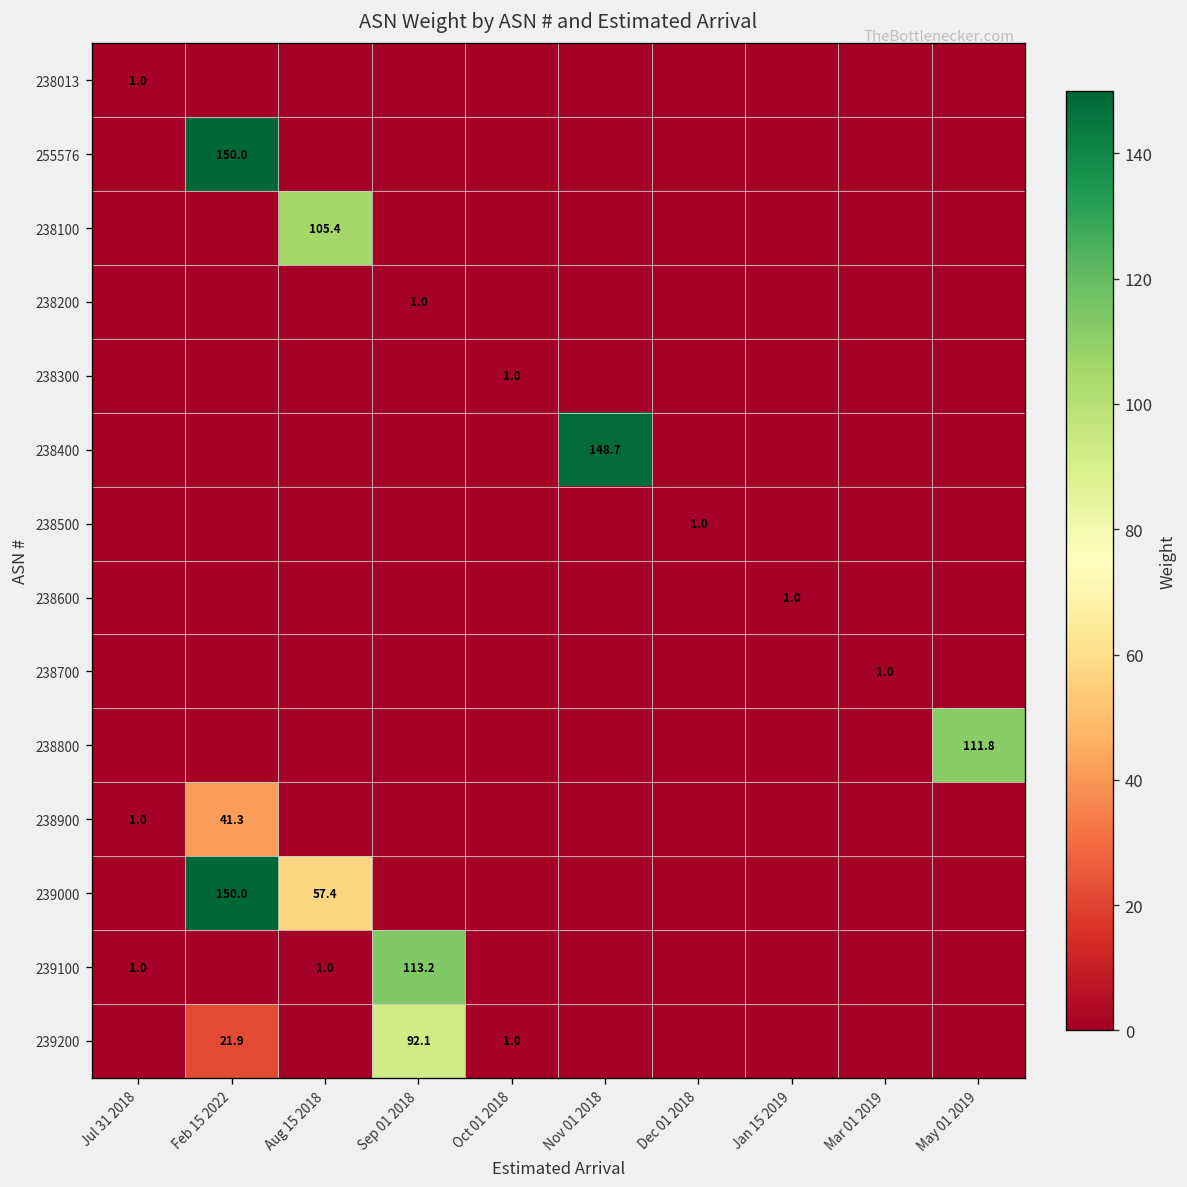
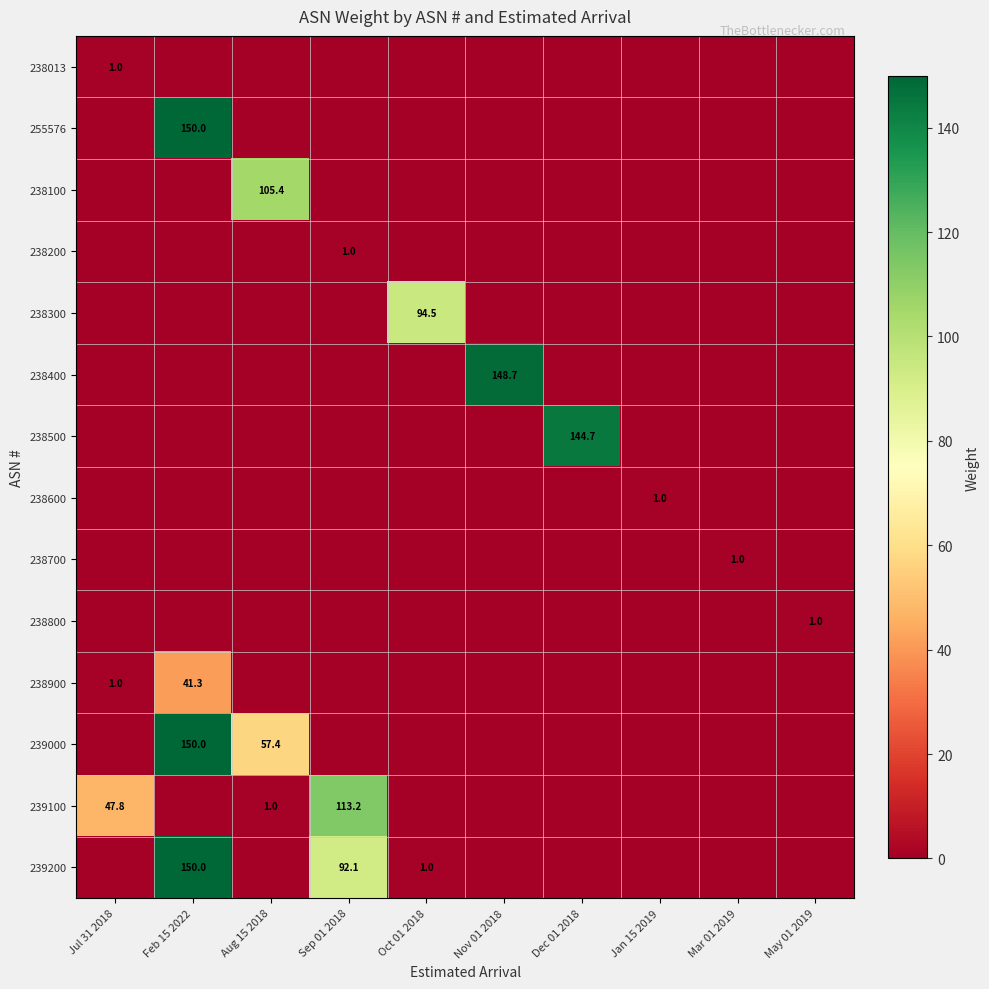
  {
    "238013": {
      "Jul 31 2018": 1.0
    },
    "255576": {
      "Feb 15 2022": 150.0
    },
    "238100": {
      "Aug 15 2018": 105.4
    },
    "238200": {
      "Sep 01 2018": 1.0
    },
    "238300": {
-     "Oct 01 2018": 1.0
+     "Oct 01 2018": 94.5
    },
    "238400": {
      "Nov 01 2018": 148.7
    },
    "238500": {
-     "Dec 01 2018": 1.0
+     "Dec 01 2018": 144.7
    },
    "238600": {
      "Jan 15 2019": 1.0
    },
    "238700": {
      "Mar 01 2019": 1.0
    },
    "238800": {
-     "May 01 2019": 111.8
+     "May 01 2019": 1.0
    },
    "238900": {
      "Jul 31 2018": 1.0,
      "Feb 15 2022": 41.3
    },
    "239000": {
      "Feb 15 2022": 150.0,
      "Aug 15 2018": 57.4
    },
    "239100": {
-     "Jul 31 2018": 1.0,
+     "Jul 31 2018": 47.8,
      "Aug 15 2018": 1.0,
      "Sep 01 2018": 113.2
    },
    "239200": {
-     "Feb 15 2022": 21.9,
+     "Feb 15 2022": 150.0,
      "Sep 01 2018": 92.1,
      "Oct 01 2018": 1.0
    }
  }
